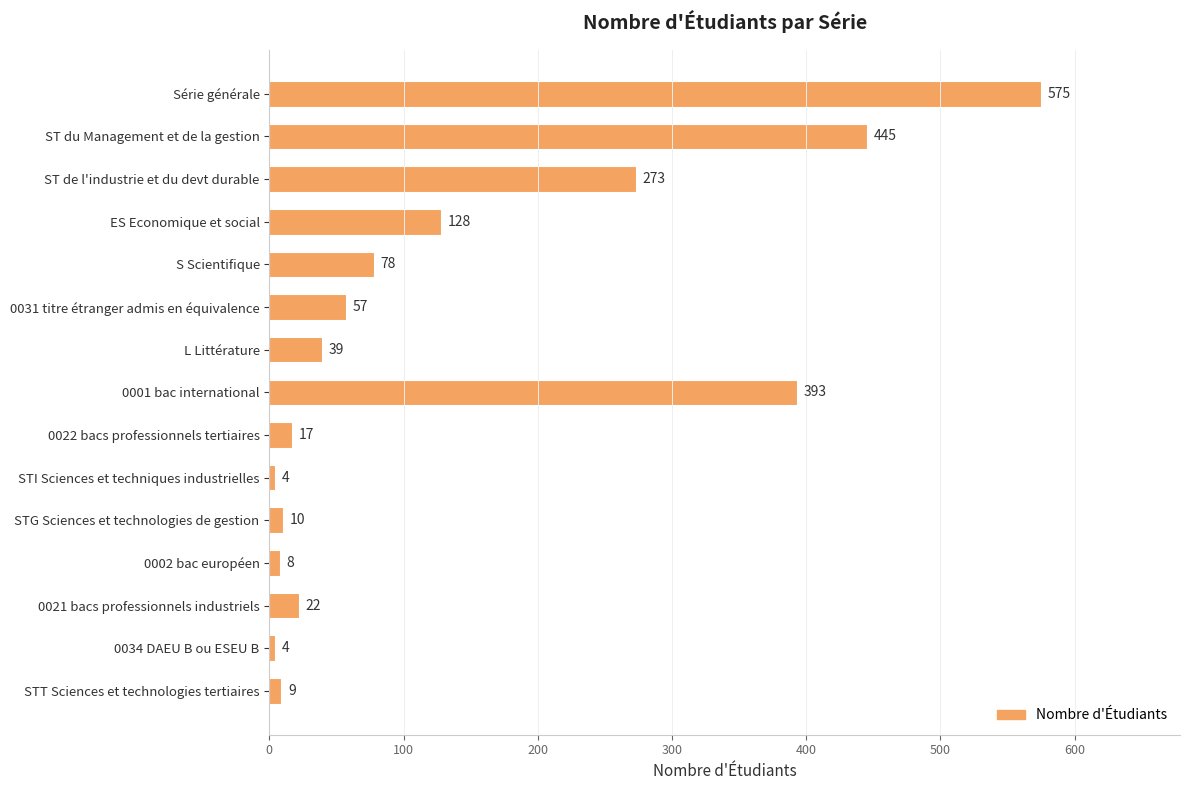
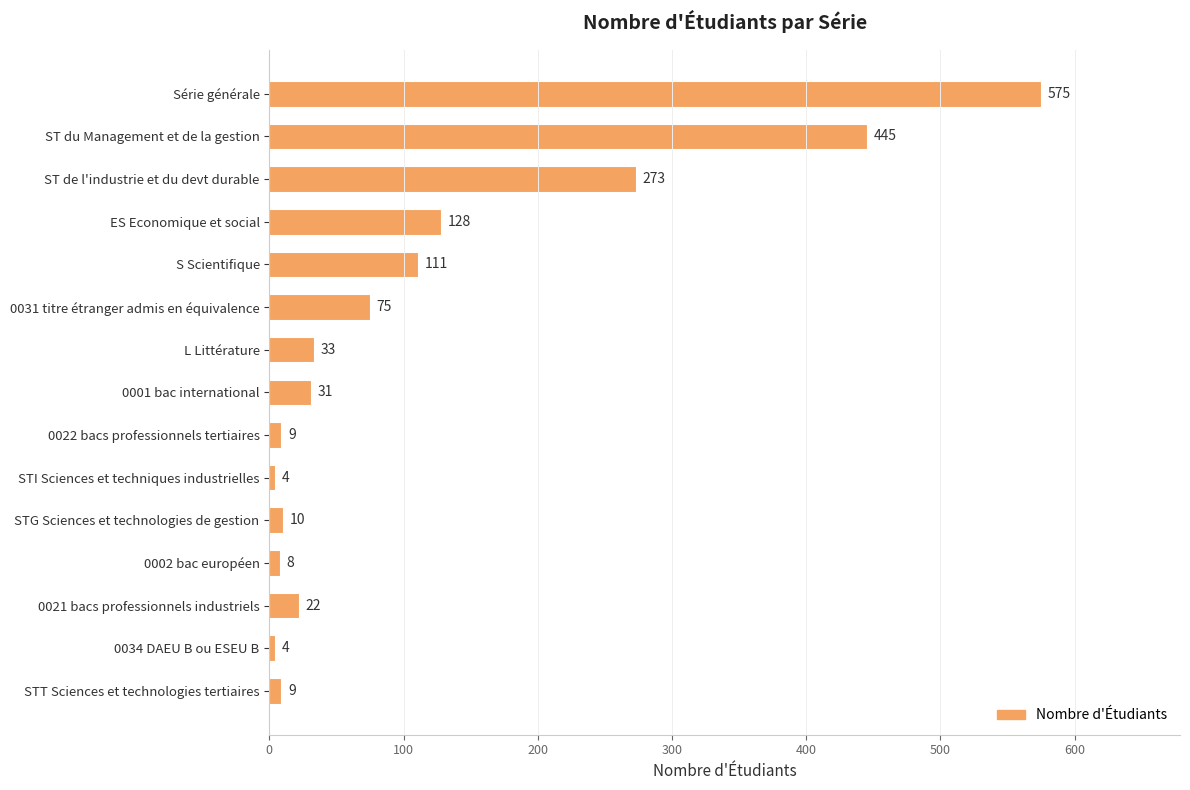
  {
    "Série générale": 575,
    "ST du Management et de la gestion": 445,
    "ST de l'industrie et du devt durable": 273,
    "ES Economique et social": 128,
-   "S Scientifique": 78,
-   "0031 titre étranger admis en équivalence": 57,
-   "L Littérature": 39,
-   "0001 bac international": 393,
-   "0022 bacs professionnels tertiaires": 17,
+   "S Scientifique": 111,
+   "0031 titre étranger admis en équivalence": 75,
+   "L Littérature": 33,
+   "0001 bac international": 31,
+   "0022 bacs professionnels tertiaires": 9,
    "STI Sciences et techniques industrielles": 4,
    "STG Sciences et technologies de gestion": 10,
    "0002 bac européen": 8,
    "0021 bacs professionnels industriels": 22,
    "0034 DAEU B ou ESEU B": 4,
    "STT Sciences et technologies tertiaires": 9
  }
